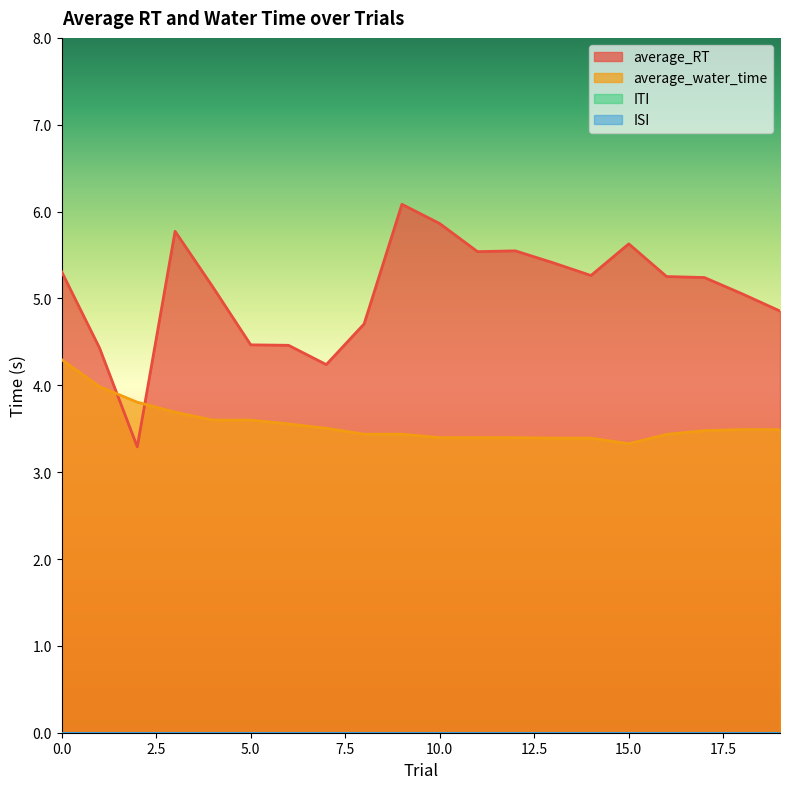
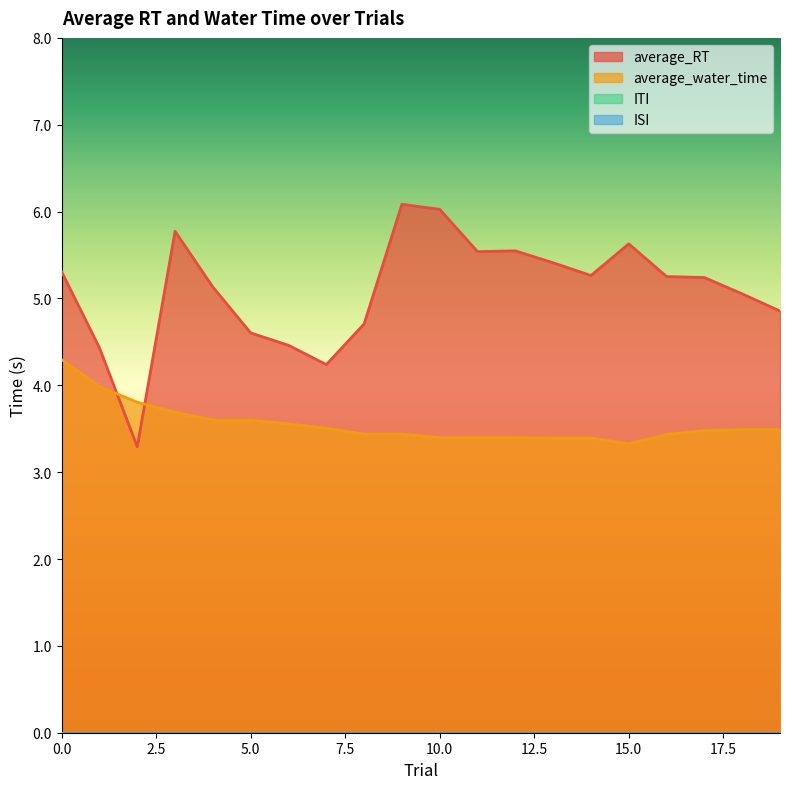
  {
    "average_RT": {
      "0.0": 5.3,
-     "5.0": 4.5,
-     "10.0": 5.9,
+     "5.0": 4.6,
+     "10.0": 6.0,
      "15.0": 5.6
    },
    "average_water_time": {
      "0.0": 4.3,
      "5.0": 3.6,
      "10.0": 3.4,
      "15.0": 3.3
    },
    "ISI": {
      "0.0": 0.0,
      "5.0": 0.0,
      "10.0": 0.0,
      "15.0": 0.0
    }
  }
